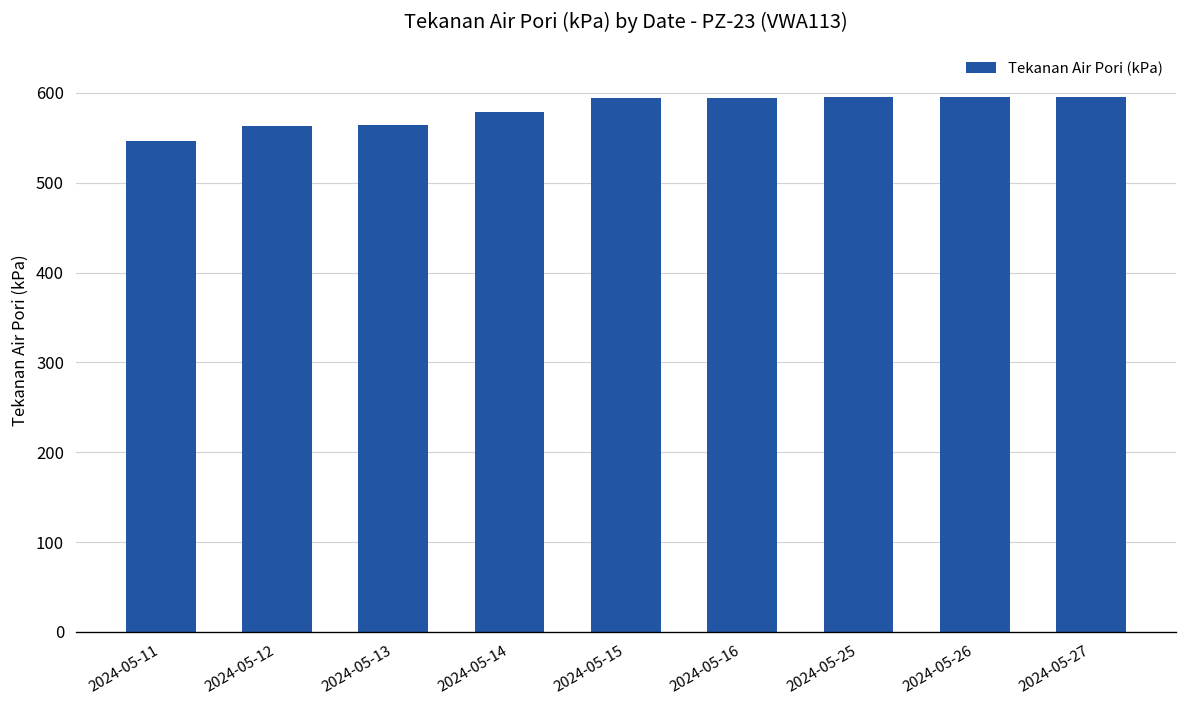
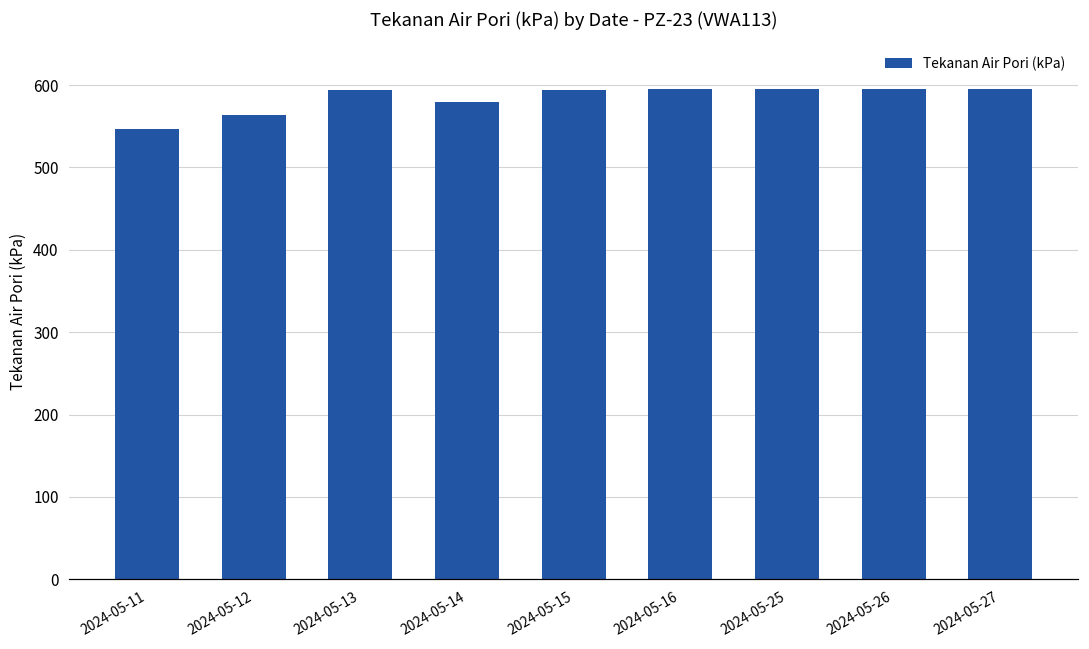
  {
    "2024-05-11": 550,
    "2024-05-12": 560,
-   "2024-05-13": 560,
+   "2024-05-13": 590,
    "2024-05-14": 580,
    "2024-05-15": 590,
    "2024-05-16": 590,
    "2024-05-25": 600,
    "2024-05-26": 590,
    "2024-05-27": 600
  }
